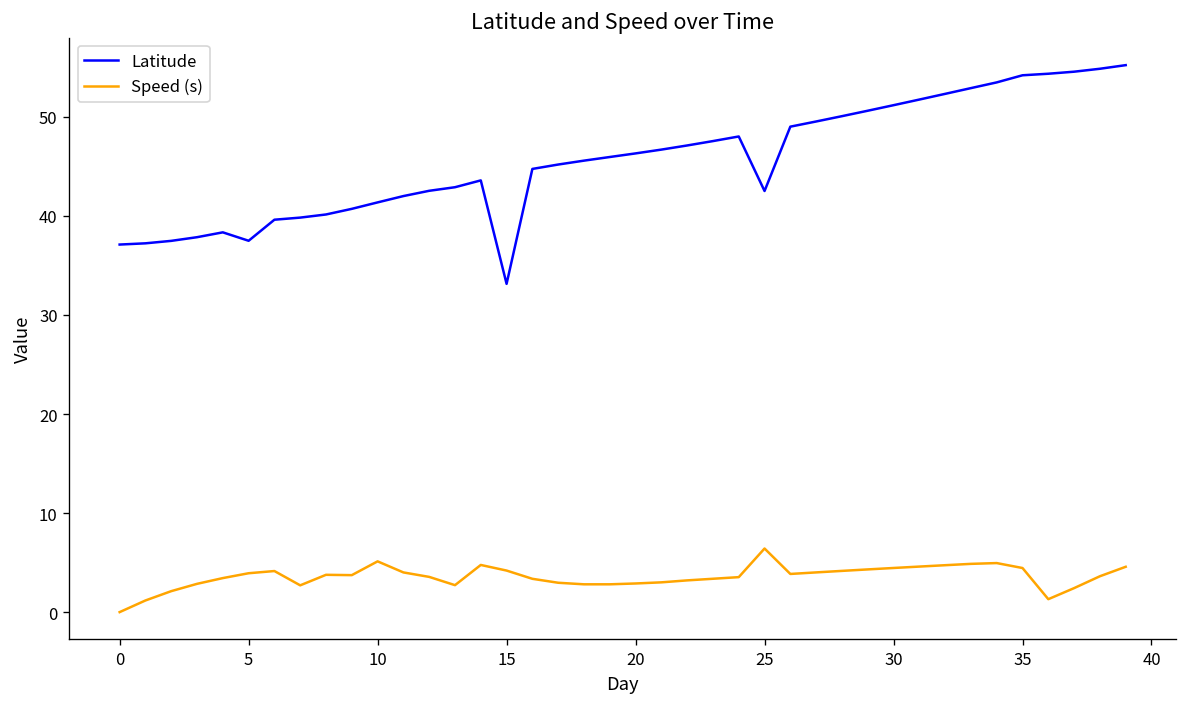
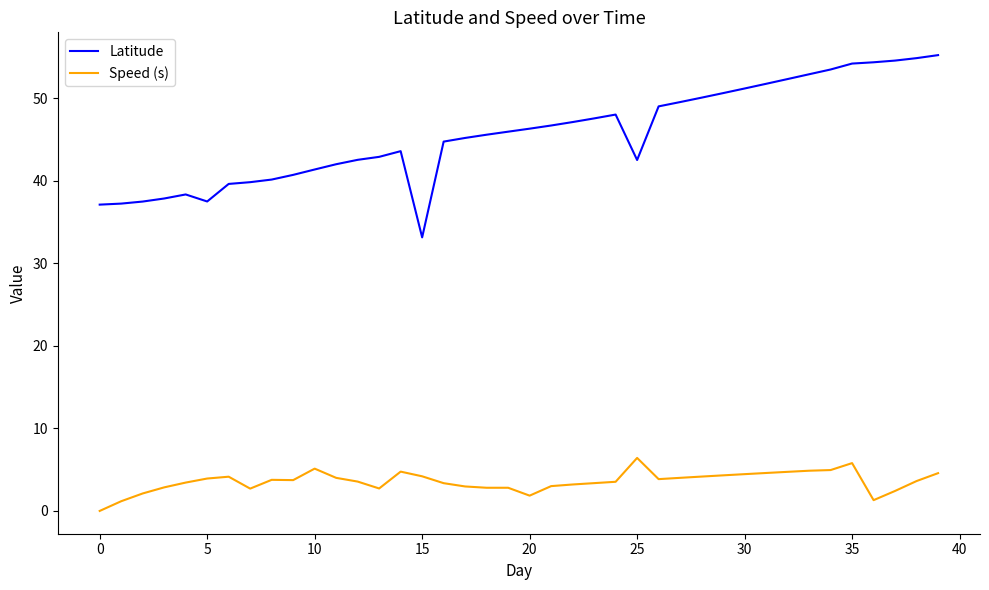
  {
    "Latitude": {
      "0": 37,
      "5": 37,
      "10": 41,
      "15": 33,
      "20": 46,
      "25": 43,
      "30": 51,
      "35": 54
    },
    "Speed (s)": {
      "0": 0,
      "5": 4,
      "10": 5,
      "15": 4,
-     "20": 3,
+     "20": 2,
      "25": 6,
      "30": 4,
-     "35": 4
+     "35": 6
    }
  }
